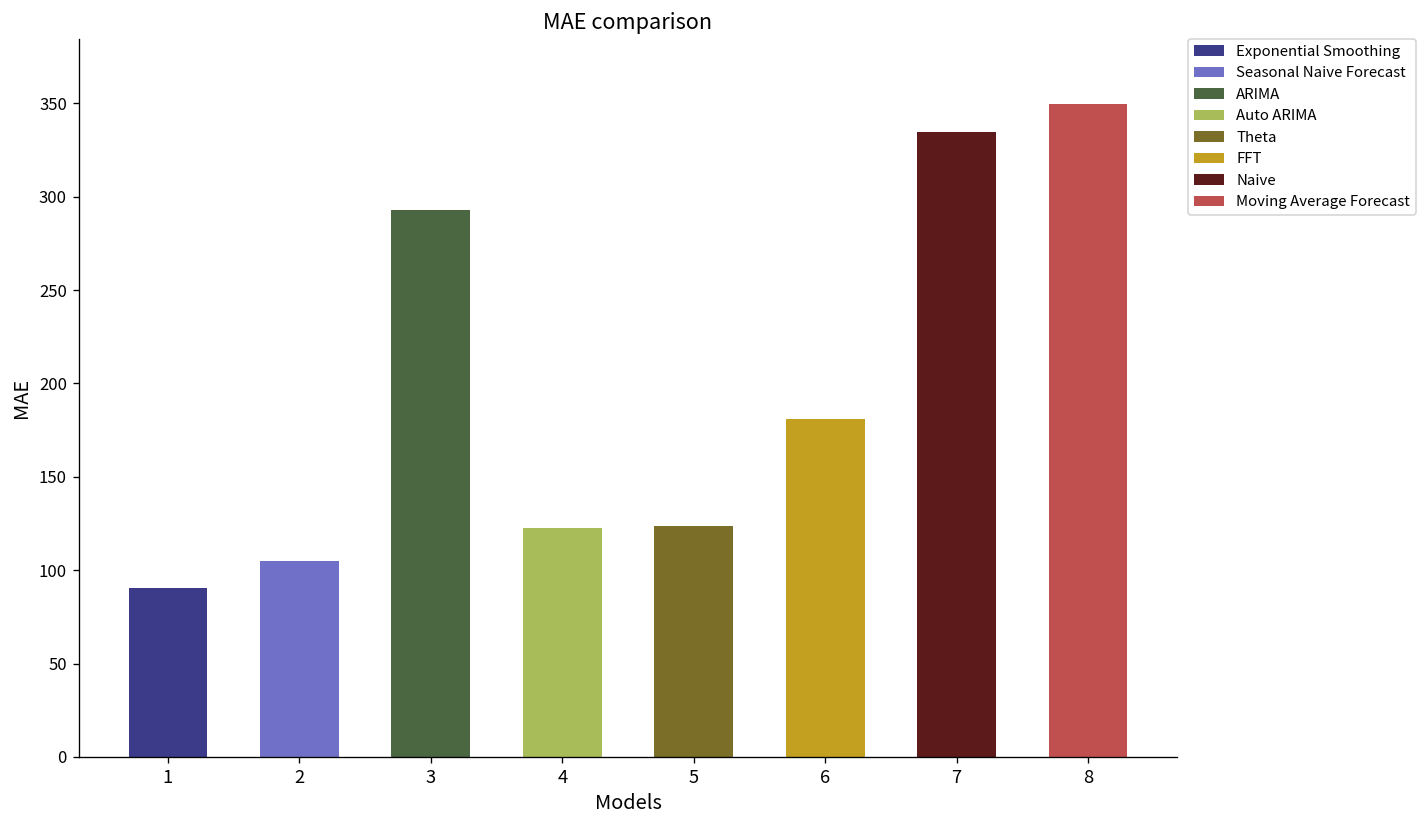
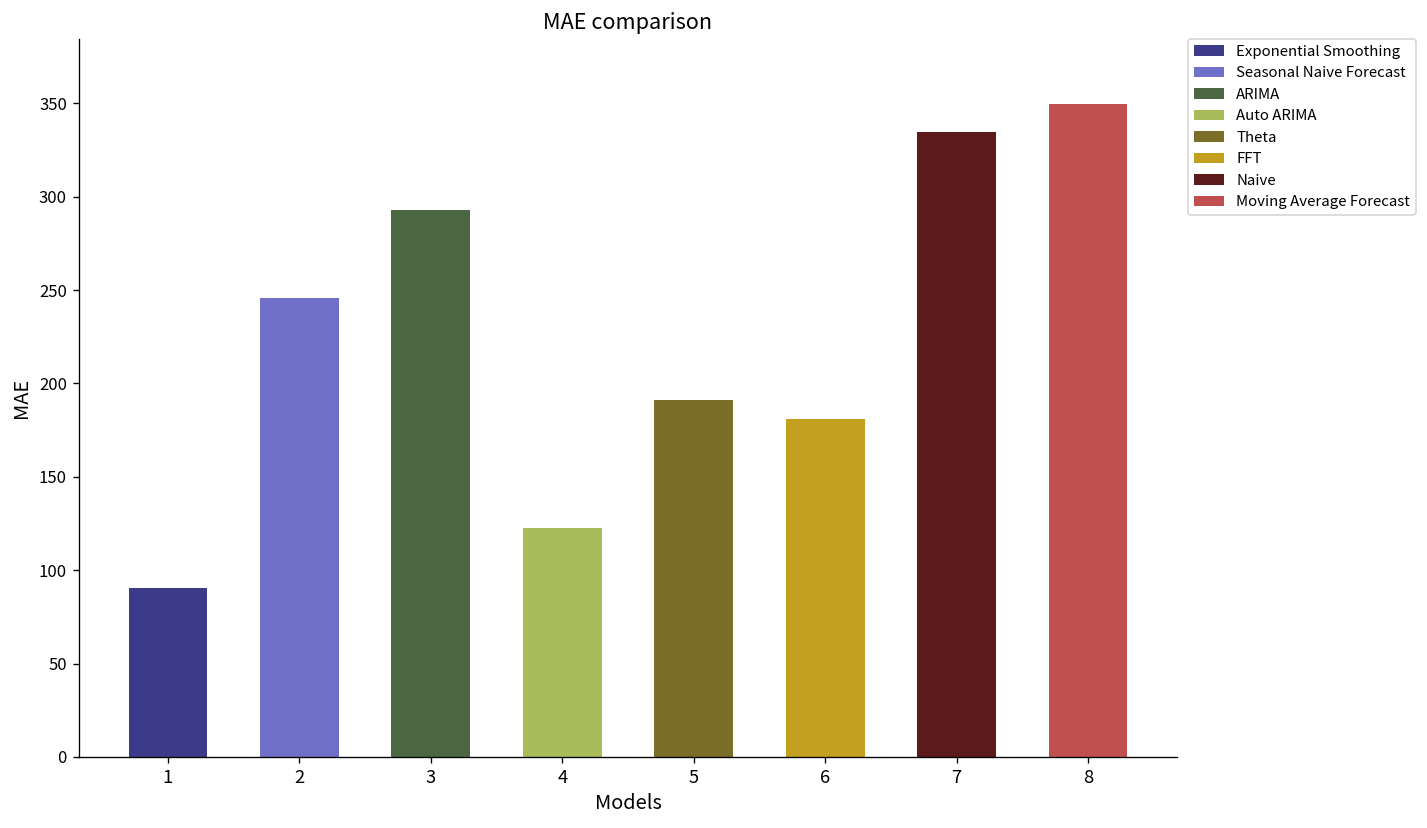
  {
    "1": 90,
-   "2": 105,
+   "2": 246,
    "3": 293,
    "4": 123,
-   "5": 124,
+   "5": 191,
    "6": 181,
    "7": 335,
    "8": 350
  }
